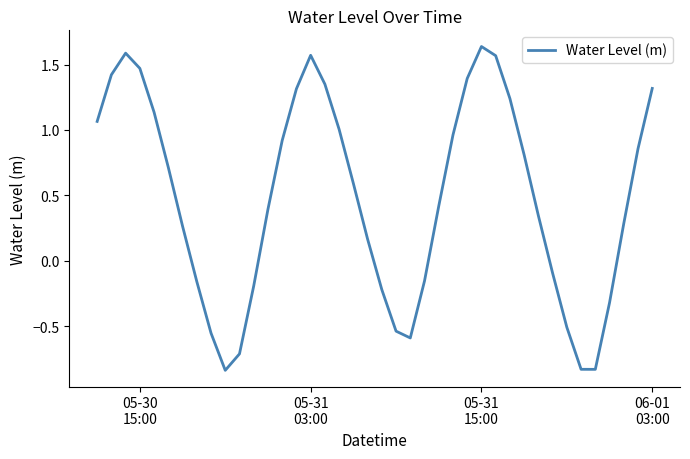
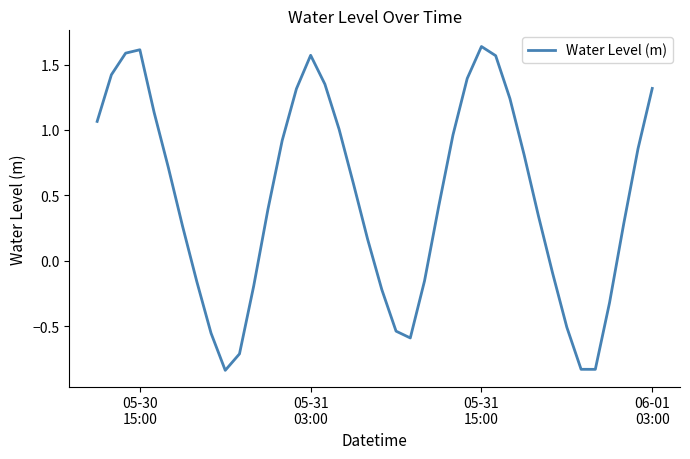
  {
-   "05-30 15:00": 1.47,
+   "05-30 15:00": 1.61,
    "05-31 03:00": 1.57,
    "05-31 15:00": 1.64,
    "06-01 03:00": 1.32
  }
